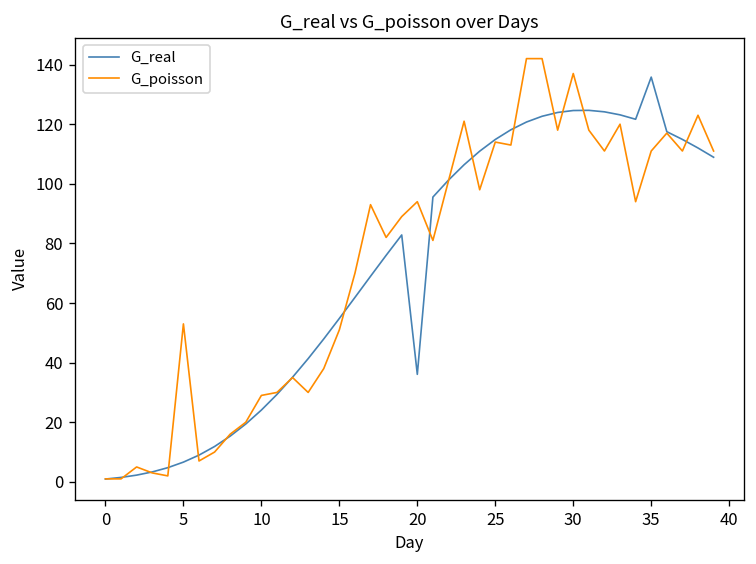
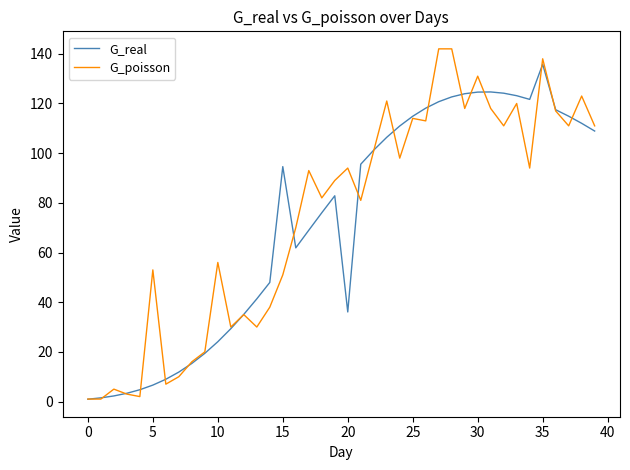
  {
    "G_real": {
      "5": 7,
      "10": 24,
-     "15": 55,
+     "15": 95,
      "20": 36,
      "30": 125,
      "35": 136
    },
    "G_poisson": {
      "5": 53,
-     "10": 29,
+     "10": 56,
      "15": 51,
      "20": 94,
-     "30": 137,
-     "35": 111
+     "30": 131,
+     "35": 138
    }
  }
